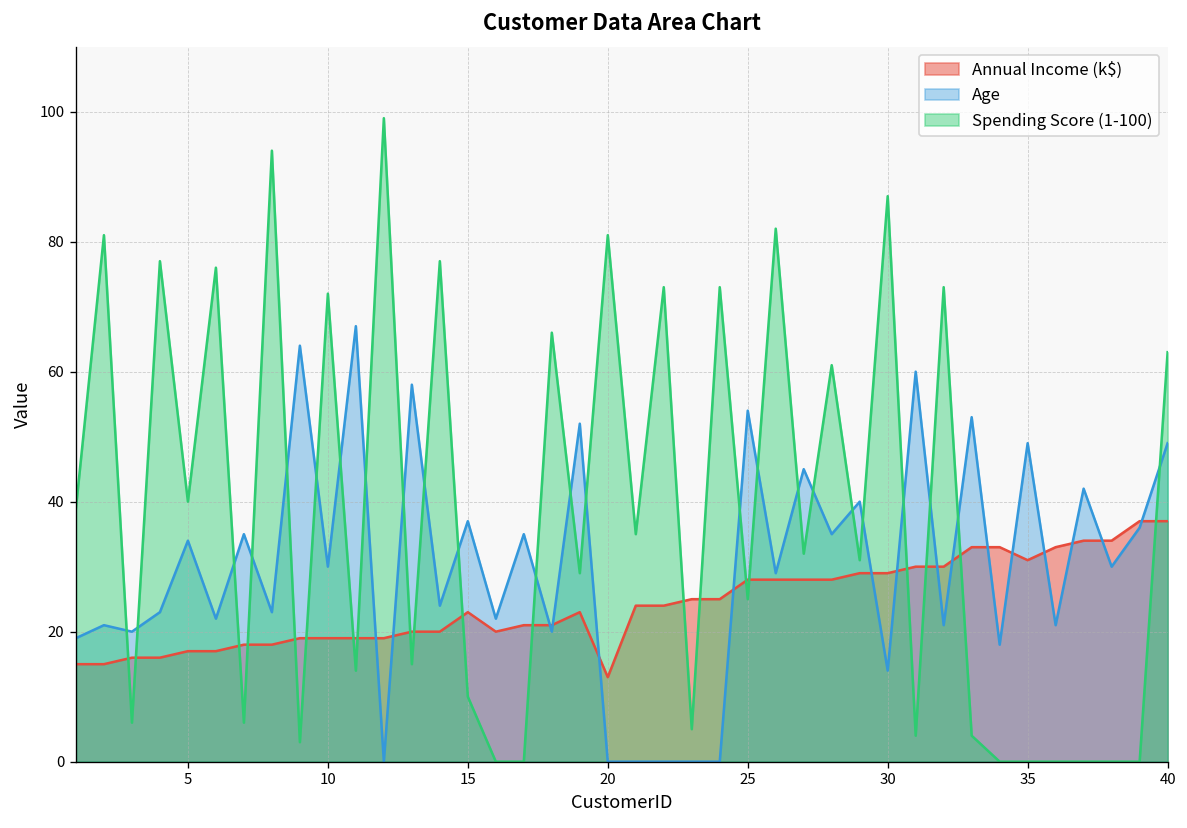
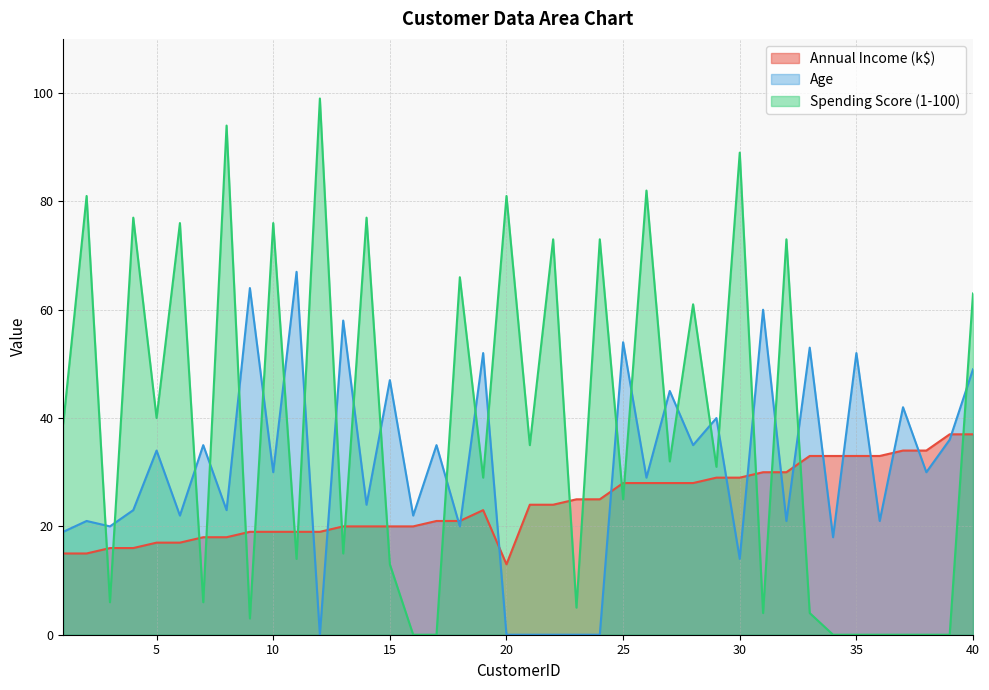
  {
    "Annual Income (k$)": {
      "5": 17,
      "10": 19,
-     "15": 23,
+     "15": 20,
      "20": 13,
      "25": 28,
      "30": 29,
-     "35": 31,
+     "35": 33,
      "40": 37
    },
    "Age": {
      "5": 34,
      "10": 30,
-     "15": 37,
+     "15": 47,
      "20": 0,
      "25": 54,
      "30": 14,
-     "35": 49,
+     "35": 52,
      "40": 49
    },
    "Spending Score (1-100)": {
      "5": 40,
-     "10": 72,
-     "15": 10,
+     "10": 76,
+     "15": 13,
      "20": 81,
      "25": 25,
-     "30": 87,
+     "30": 89,
      "35": 0,
      "40": 63
    }
  }
